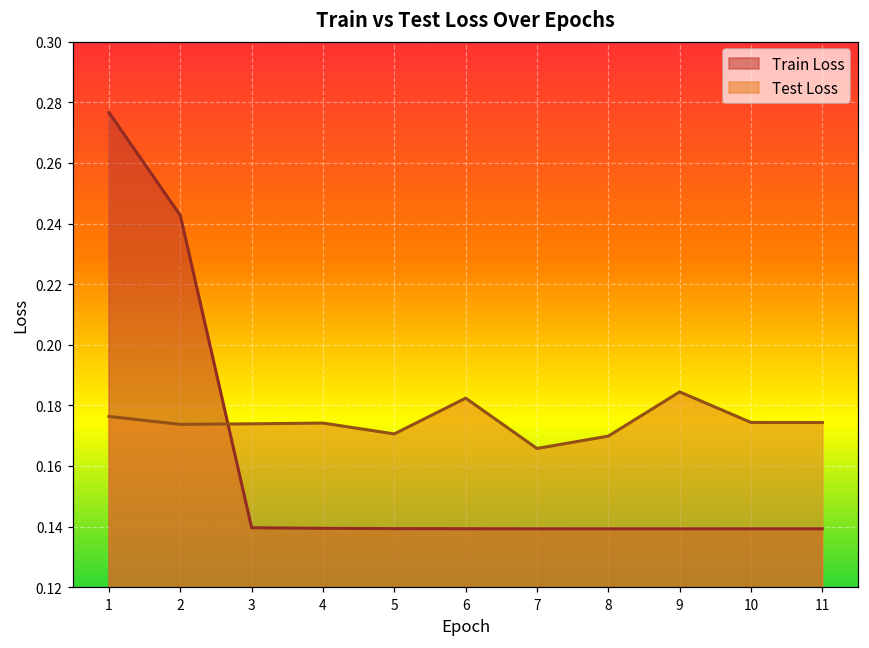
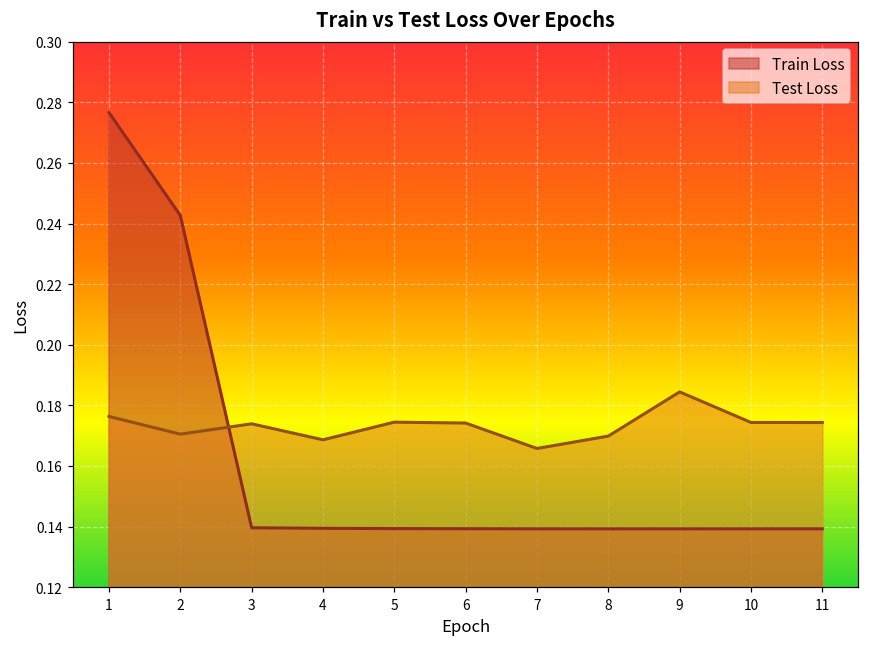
  {
    "Train Loss": {
      "1": 0.277,
      "2": 0.243,
      "3": 0.140,
      "4": 0.139,
      "5": 0.139,
      "6": 0.139,
      "7": 0.139,
      "8": 0.139,
      "9": 0.139,
      "10": 0.139,
      "11": 0.139
    },
    "Test Loss": {
      "1": 0.176,
-     "2": 0.174,
+     "2": 0.171,
      "3": 0.174,
-     "4": 0.174,
-     "5": 0.171,
-     "6": 0.182,
+     "4": 0.169,
+     "5": 0.174,
+     "6": 0.174,
      "7": 0.166,
      "8": 0.170,
      "9": 0.184,
      "10": 0.174,
      "11": 0.174
    }
  }
